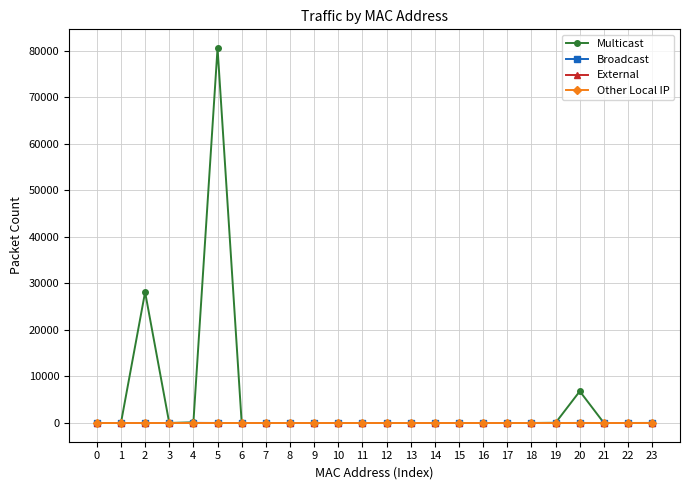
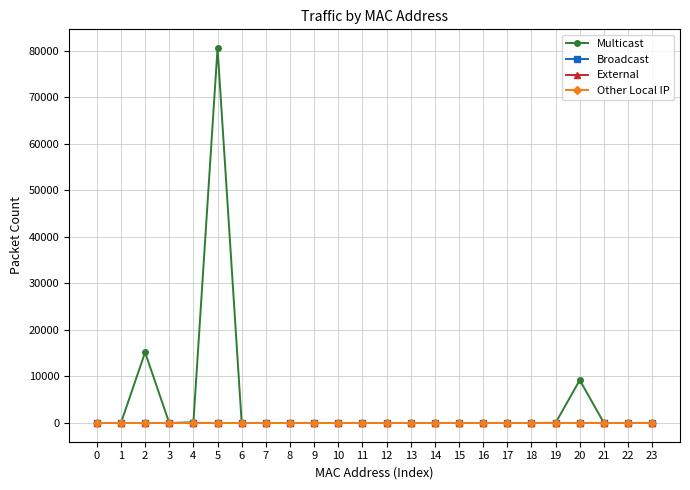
  {
    "Multicast": {
-     "2": 28000,
+     "2": 15000,
      "5": 81000,
-     "20": 7000
+     "20": 9000
    },
    "Other Local IP": {
      "2": 0,
      "5": 0,
      "20": 0
    }
  }
